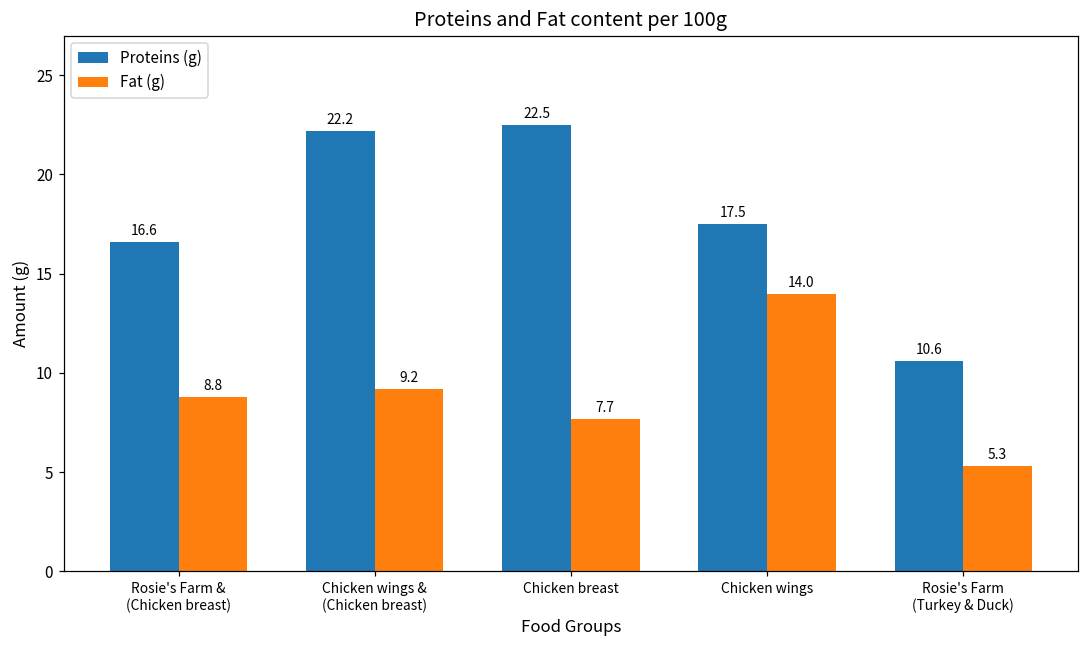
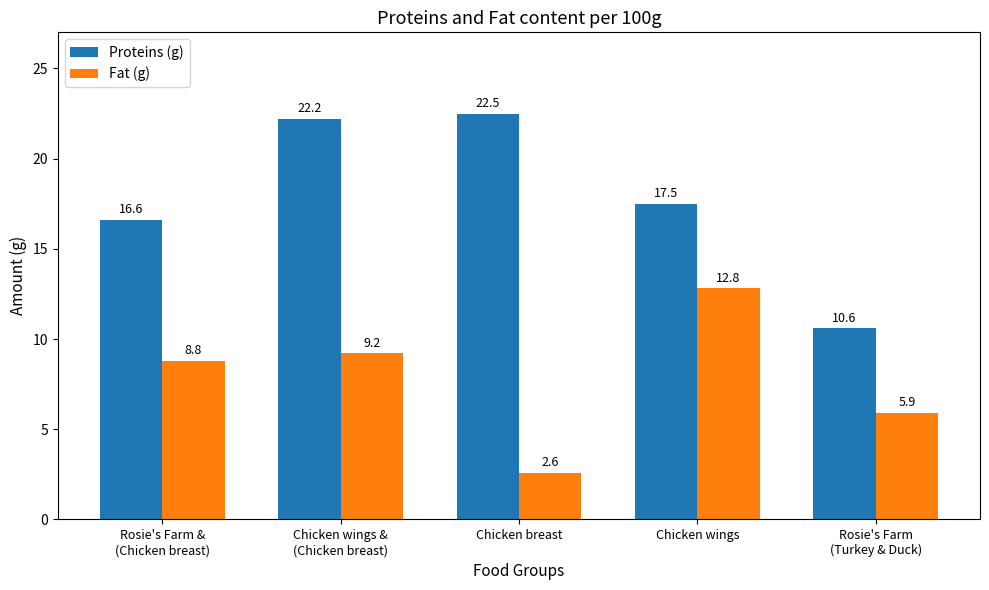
  {
    "Proteins (g)": {
      "Rosie's Farm & (Chicken breast)": 16.6,
      "Chicken wings & (Chicken breast)": 22.2,
      "Chicken breast": 22.5,
      "Chicken wings": 17.5,
      "Rosie's Farm (Turkey & Duck)": 10.6
    },
    "Fat (g)": {
      "Rosie's Farm & (Chicken breast)": 8.8,
      "Chicken wings & (Chicken breast)": 9.2,
-     "Chicken breast": 7.7,
-     "Chicken wings": 14.0,
-     "Rosie's Farm (Turkey & Duck)": 5.3
+     "Chicken breast": 2.6,
+     "Chicken wings": 12.8,
+     "Rosie's Farm (Turkey & Duck)": 5.9
    }
  }
